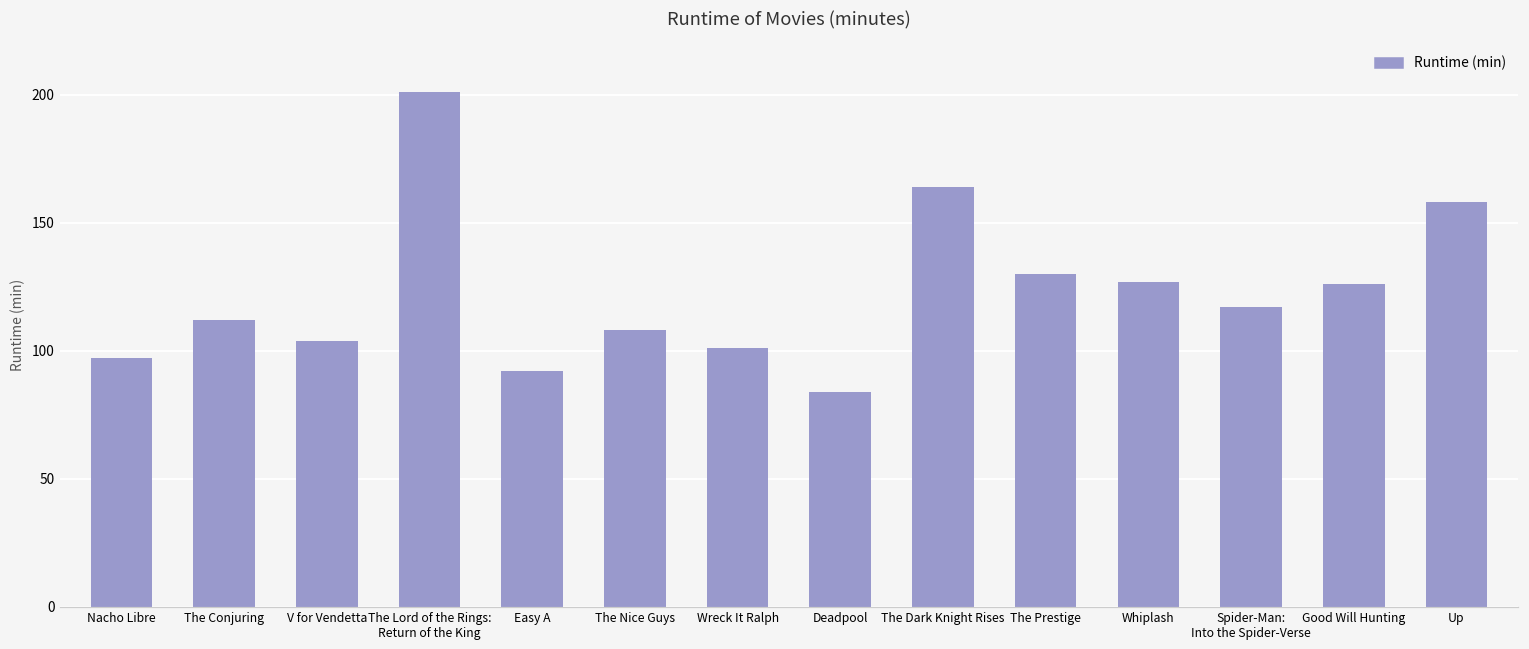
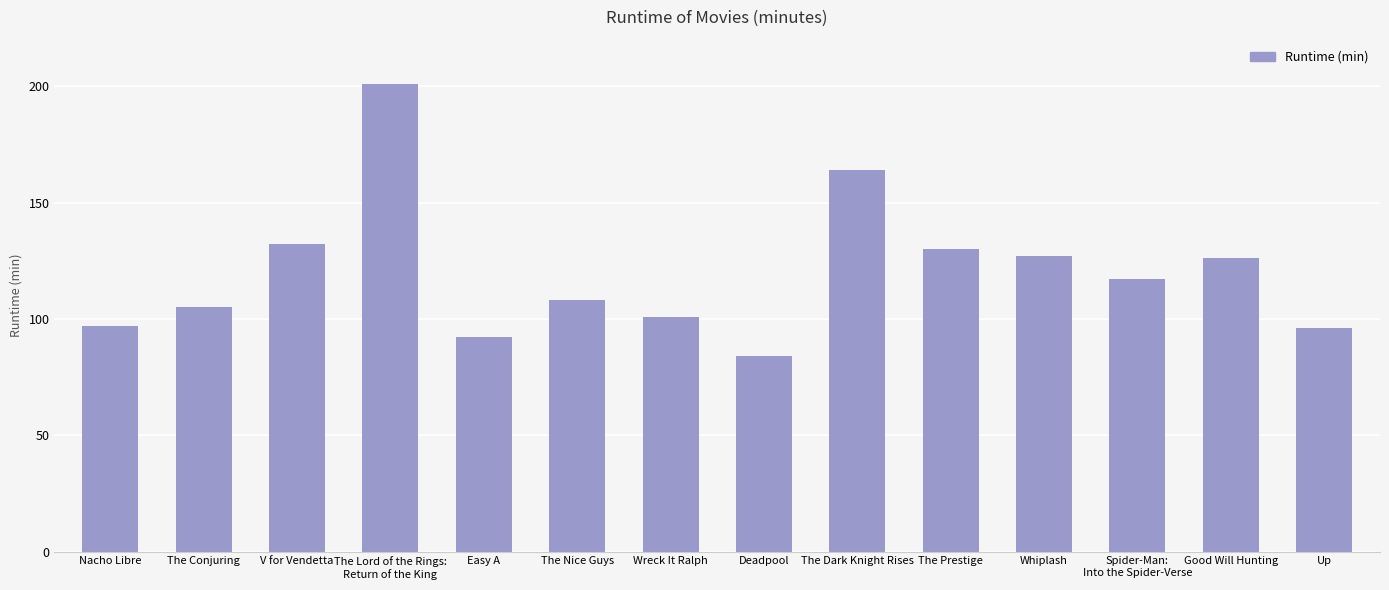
  {
    "Nacho Libre": 97,
-   "The Conjuring": 112,
-   "V for Vendetta": 104,
+   "The Conjuring": 105,
+   "V for Vendetta": 132,
    "The Lord of the Rings: Return of the King": 201,
    "Easy A": 92,
    "The Nice Guys": 108,
    "Wreck It Ralph": 101,
    "Deadpool": 84,
    "The Dark Knight Rises": 164,
    "The Prestige": 130,
    "Whiplash": 127,
    "Spider-Man: Into the Spider-Verse": 117,
    "Good Will Hunting": 126,
-   "Up": 158
+   "Up": 96
  }
